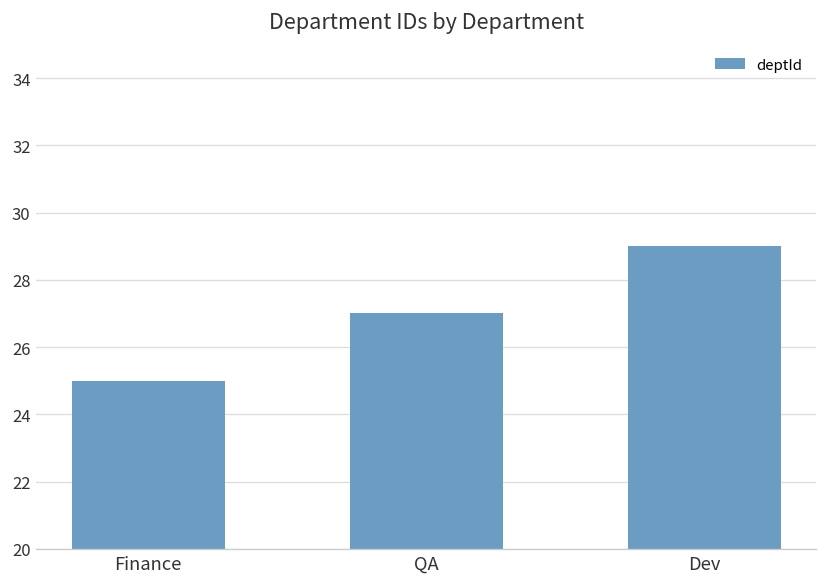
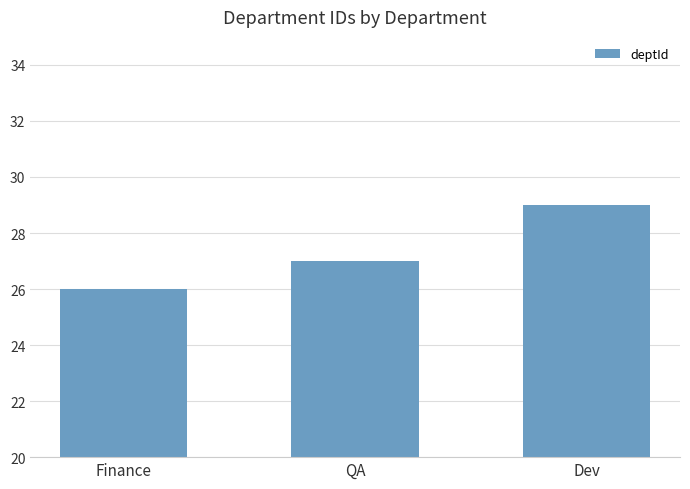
  {
-   "Finance": 25,
+   "Finance": 26,
    "QA": 27,
    "Dev": 29
  }
